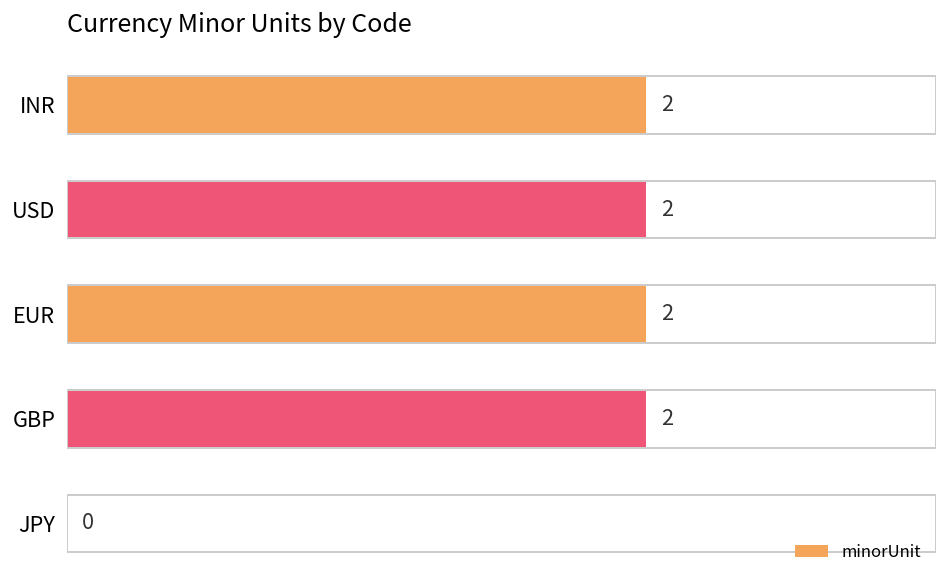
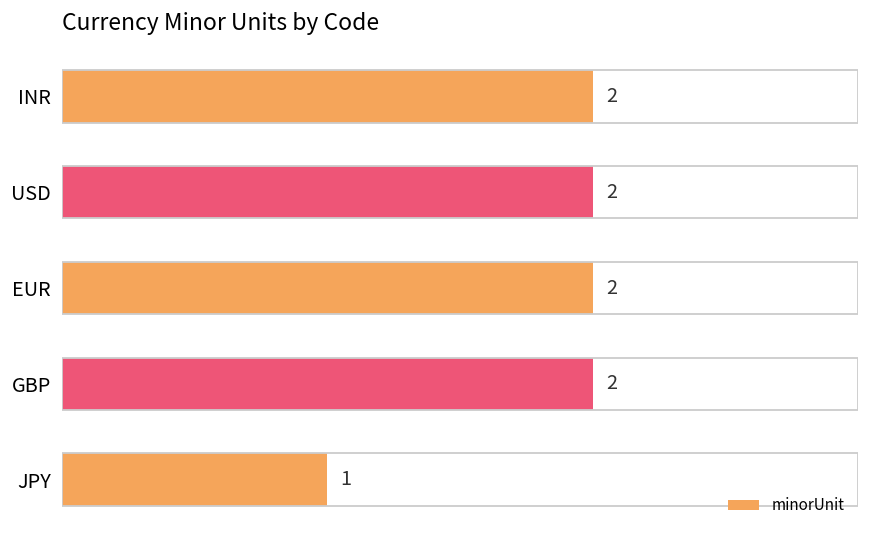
  {
    "INR": 2,
    "USD": 2,
    "EUR": 2,
    "GBP": 2,
-   "JPY": 0
+   "JPY": 1
  }
